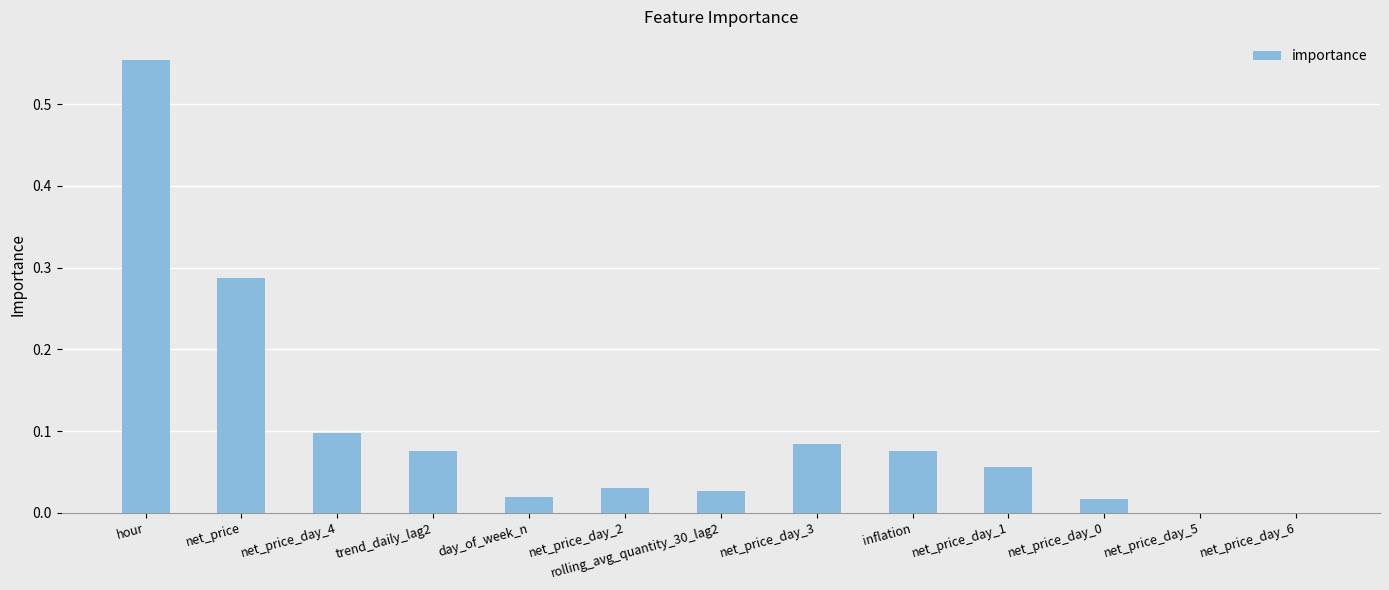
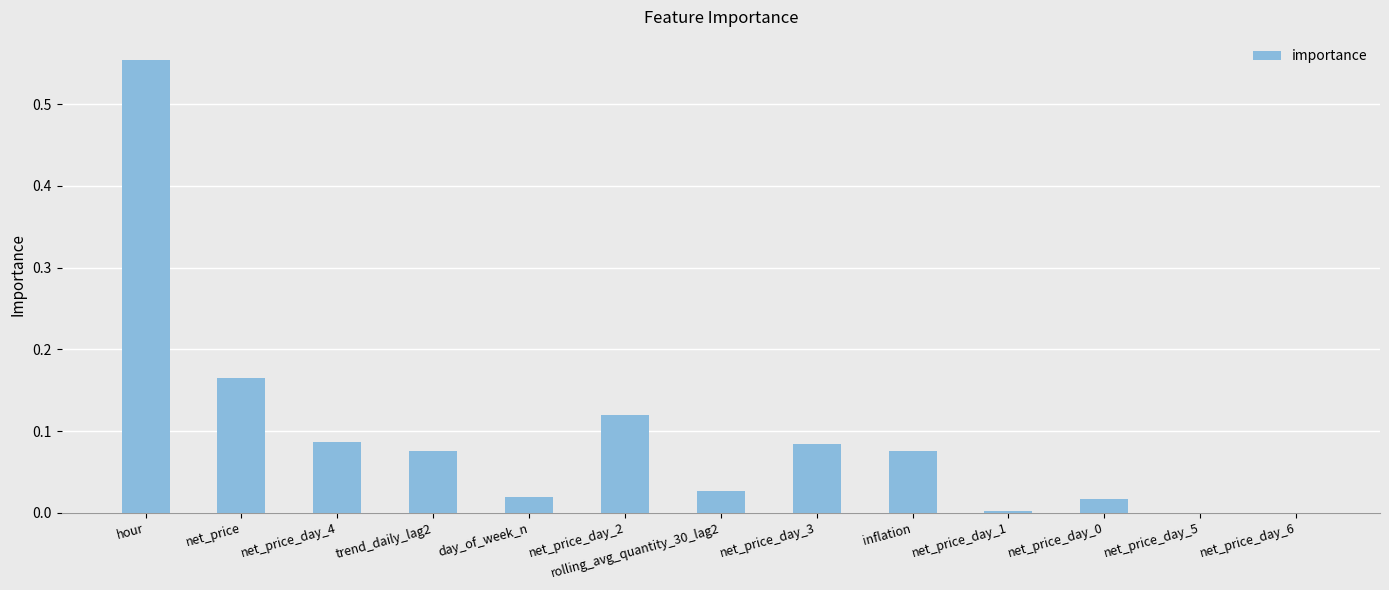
  {
    "hour": 0.55,
-   "net_price": 0.29,
-   "net_price_day_4": 0.10,
+   "net_price": 0.17,
+   "net_price_day_4": 0.09,
    "trend_daily_lag2": 0.08,
    "day_of_week_n": 0.02,
-   "net_price_day_2": 0.03,
+   "net_price_day_2": 0.12,
    "rolling_avg_quantity_30_lag2": 0.03,
    "net_price_day_3": 0.08,
    "inflation": 0.08,
-   "net_price_day_1": 0.06,
+   "net_price_day_1": 0.00,
    "net_price_day_0": 0.02,
    "net_price_day_6": 0.00
  }
